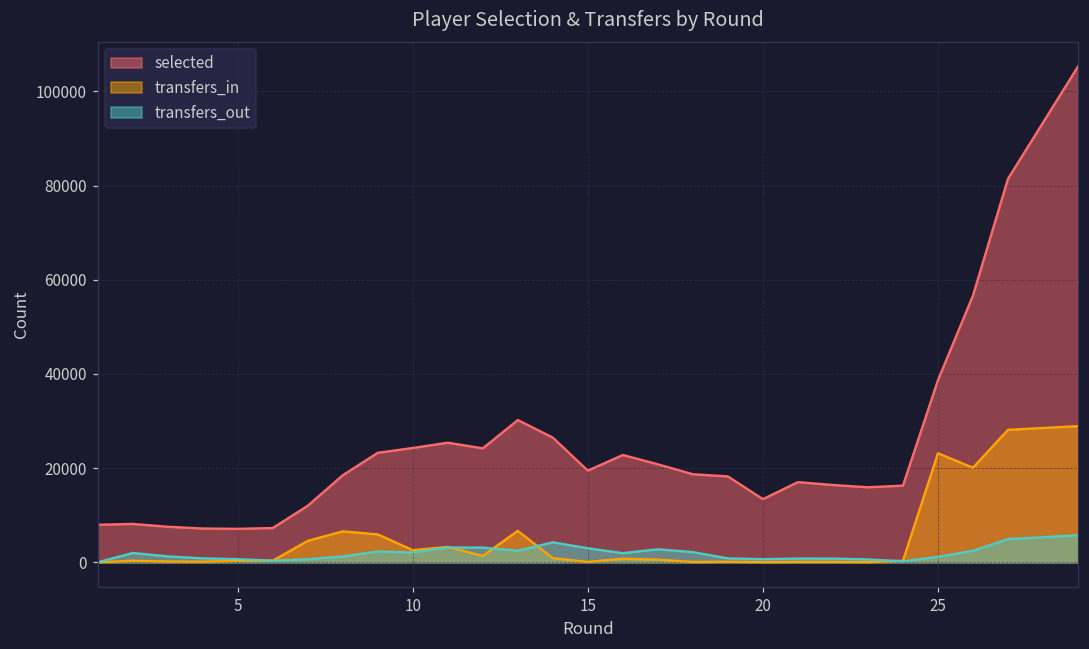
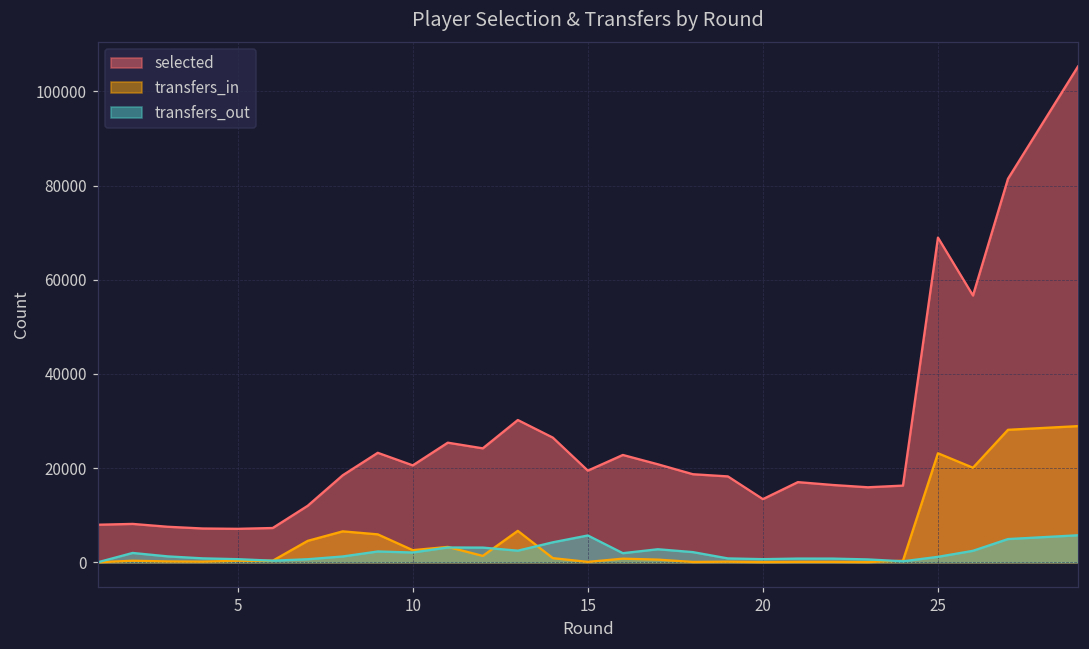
  {
    "selected": {
      "5": 7000,
-     "10": 24000,
+     "10": 21000,
      "15": 19000,
      "20": 13000,
-     "25": 39000
+     "25": 69000
    },
    "transfers_in": {
      "15": 0,
      "20": 0,
      "25": 23000
    },
    "transfers_out": {
-     "15": 3000,
+     "15": 6000,
      "20": 1000,
      "25": 1000
    }
  }
